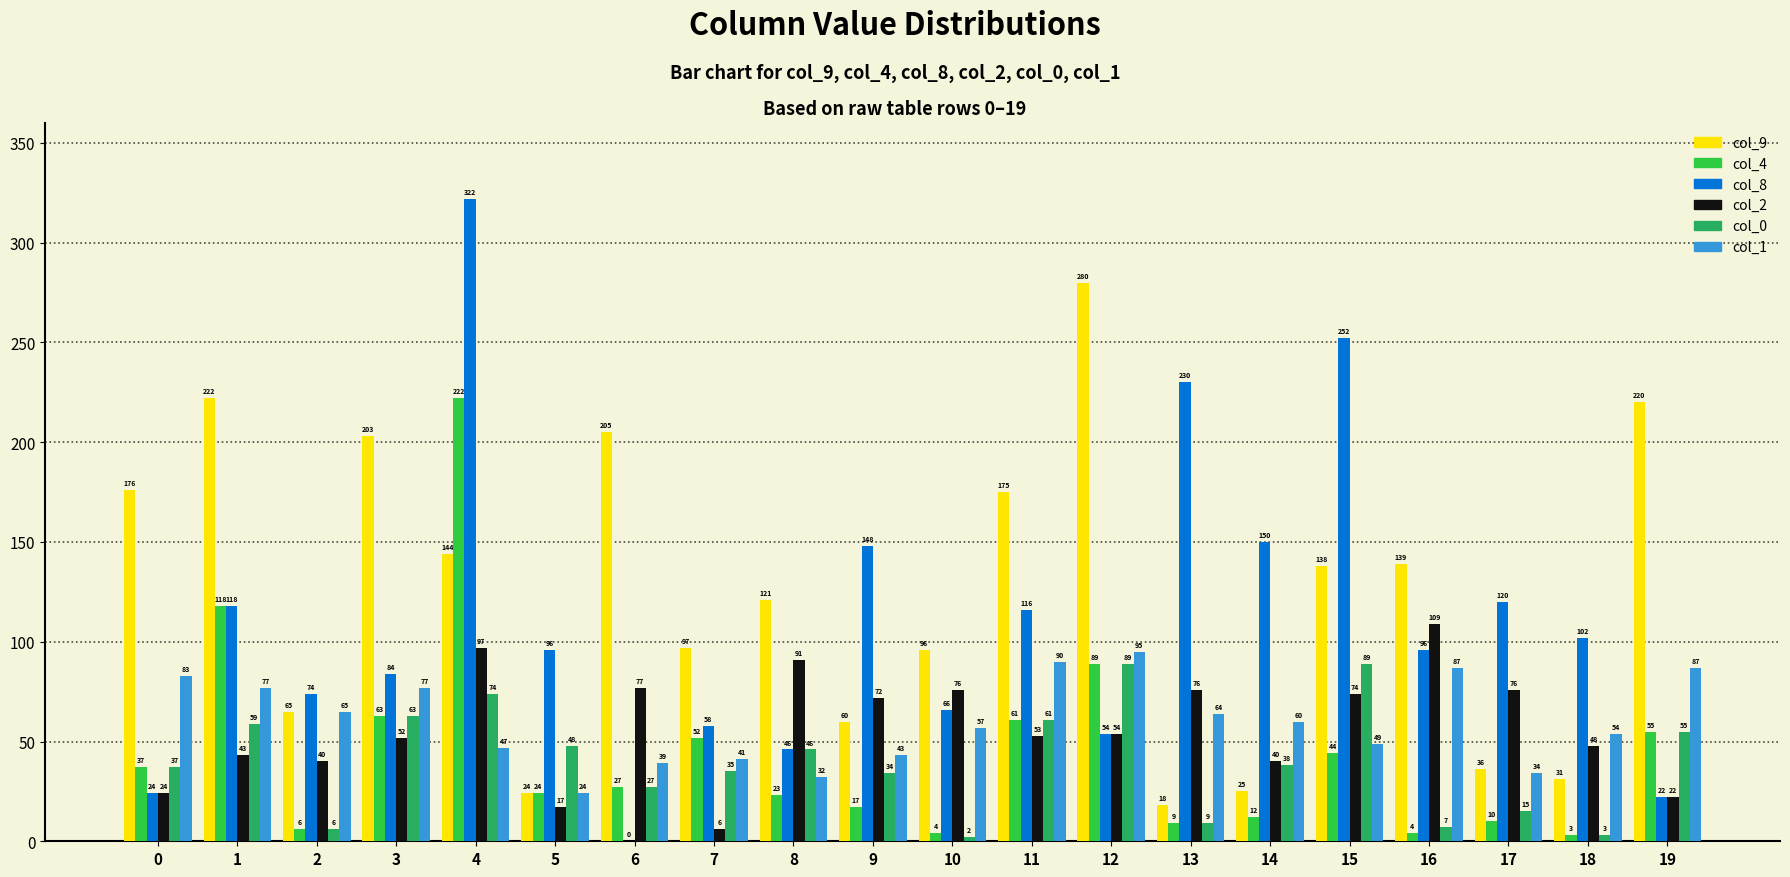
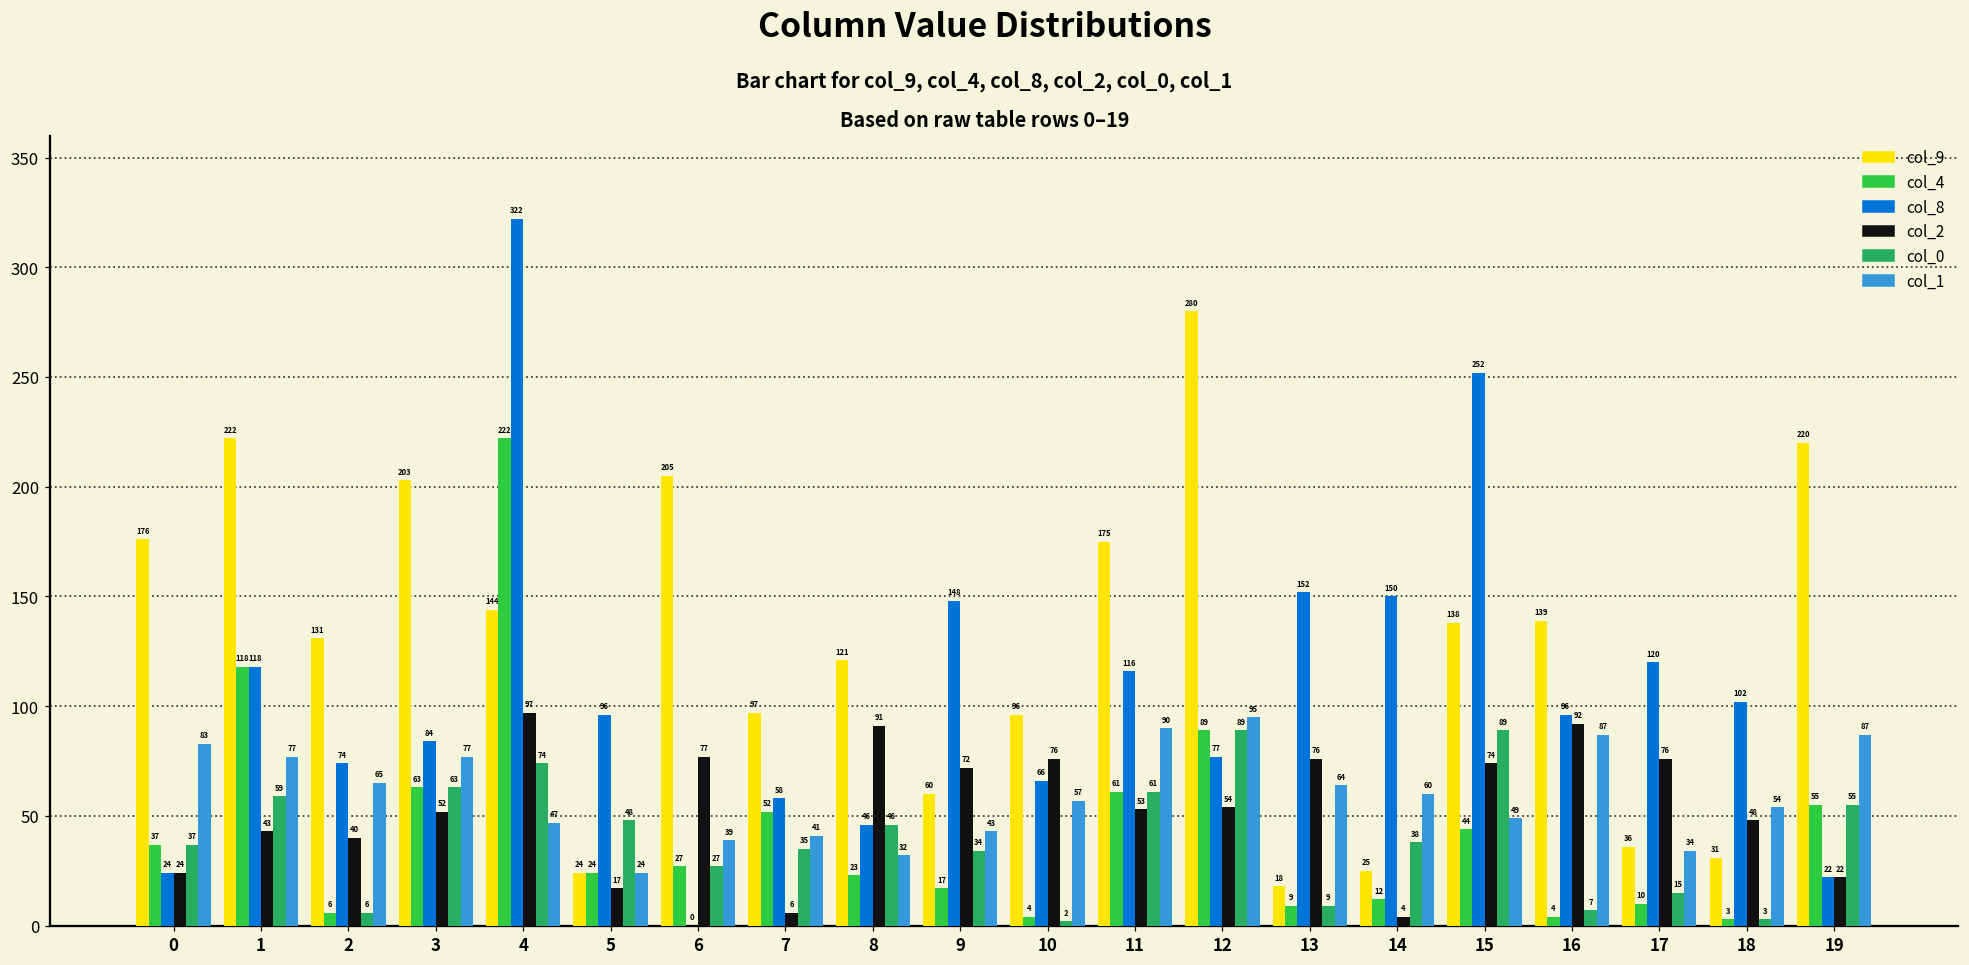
  {
    "col_9": {
      "0": 176,
      "1": 222,
-     "2": 65,
+     "2": 131,
      "3": 203,
      "4": 144,
      "5": 24,
      "6": 205,
      "7": 97,
      "8": 121,
      "9": 60,
      "10": 96,
      "11": 175,
      "12": 280,
      "13": 18,
      "14": 25,
      "15": 138,
      "16": 139,
      "17": 36,
      "18": 31,
      "19": 220
    },
    "col_8": {
      "0": 24,
      "1": 118,
      "2": 74,
      "3": 84,
      "4": 322,
      "5": 96,
      "6": 0,
      "7": 58,
      "8": 46,
      "9": 148,
      "10": 66,
      "11": 116,
-     "12": 54,
-     "13": 230,
+     "12": 77,
+     "13": 152,
      "14": 150,
      "15": 252,
      "16": 96,
      "17": 120,
      "18": 102,
      "19": 22
    },
    "col_2": {
      "0": 24,
      "1": 43,
      "2": 40,
      "3": 52,
      "4": 97,
      "5": 17,
      "6": 77,
      "7": 6,
      "8": 91,
      "9": 72,
      "10": 76,
      "11": 53,
      "12": 54,
      "13": 76,
-     "14": 40,
+     "14": 4,
      "15": 74,
-     "16": 109,
+     "16": 92,
      "17": 76,
      "18": 48,
      "19": 22
    },
    "col_1": {
      "0": 83,
      "1": 77,
      "2": 65,
      "3": 77,
      "4": 47,
      "5": 24,
      "6": 39,
      "7": 41,
      "8": 32,
      "9": 43,
      "10": 57,
      "11": 90,
      "12": 95,
      "13": 64,
      "14": 60,
      "15": 49,
      "16": 87,
      "17": 34,
      "18": 54,
      "19": 87
    }
  }
